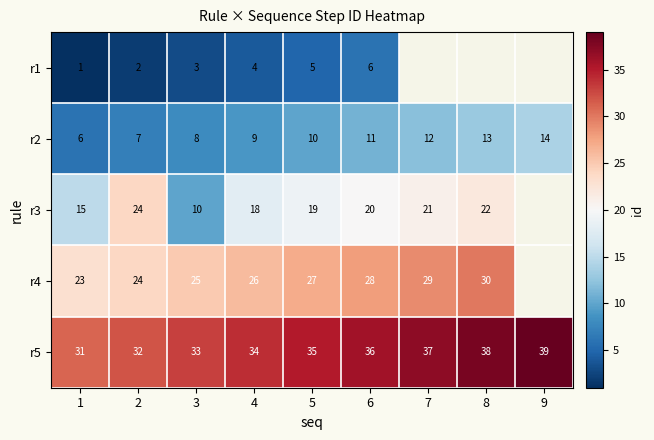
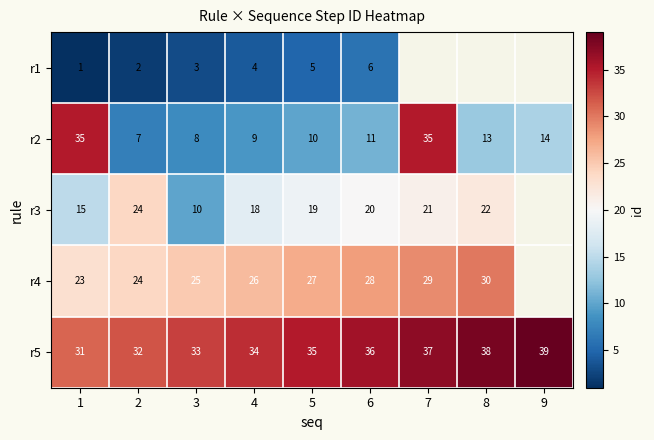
  {
    "r1": {
      "1": 1,
      "2": 2,
      "3": 3,
      "4": 4,
      "5": 5,
      "6": 6
    },
    "r2": {
-     "1": 6,
+     "1": 35,
      "2": 7,
      "3": 8,
      "4": 9,
      "5": 10,
      "6": 11,
-     "7": 12,
+     "7": 35,
      "8": 13,
      "9": 14
    },
    "r3": {
      "1": 15,
      "2": 24,
      "3": 10,
      "4": 18,
      "5": 19,
      "6": 20,
      "7": 21,
      "8": 22
    },
    "r4": {
      "1": 23,
      "2": 24,
      "3": 25,
      "4": 26,
      "5": 27,
      "6": 28,
      "7": 29,
      "8": 30
    },
    "r5": {
      "1": 31,
      "2": 32,
      "3": 33,
      "4": 34,
      "5": 35,
      "6": 36,
      "7": 37,
      "8": 38,
      "9": 39
    }
  }
